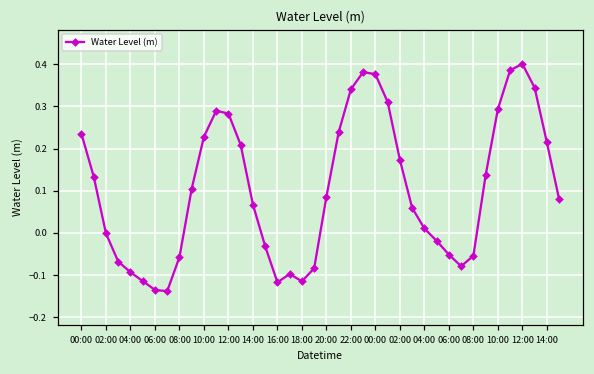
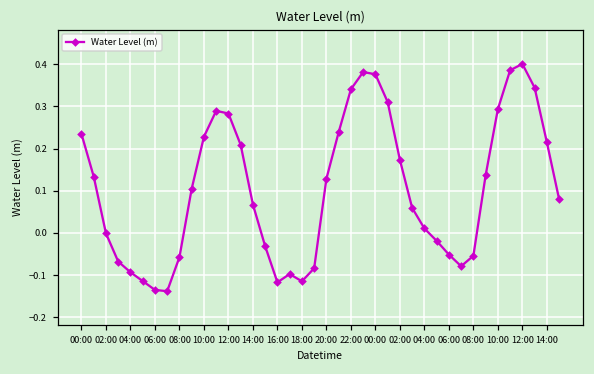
  {
    "16:00": -0.12,
    "18:00": -0.11,
-   "20:00": 0.09,
+   "20:00": 0.13,
    "22:00": 0.34
  }
